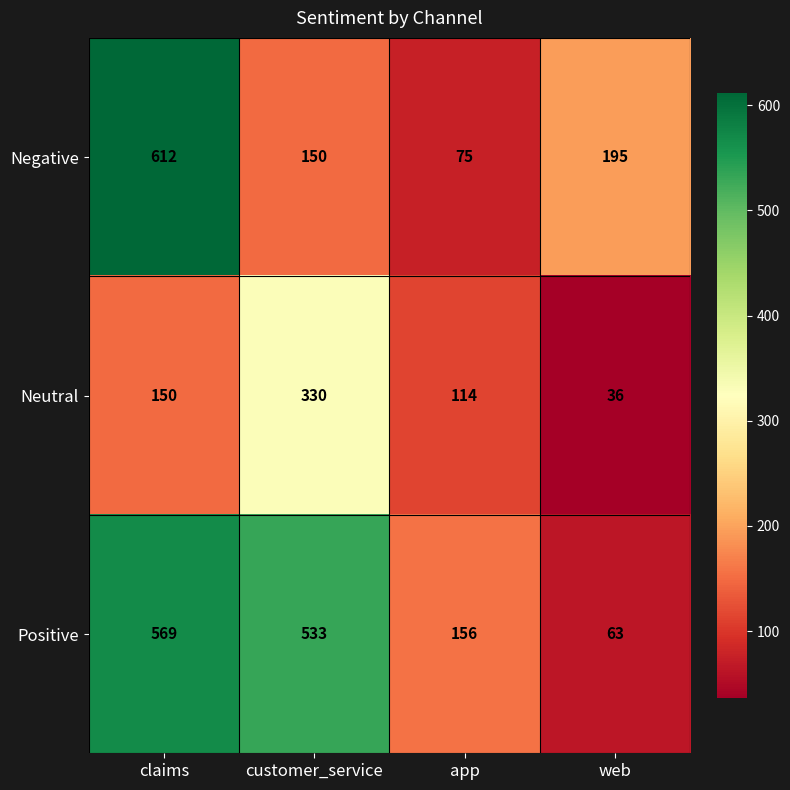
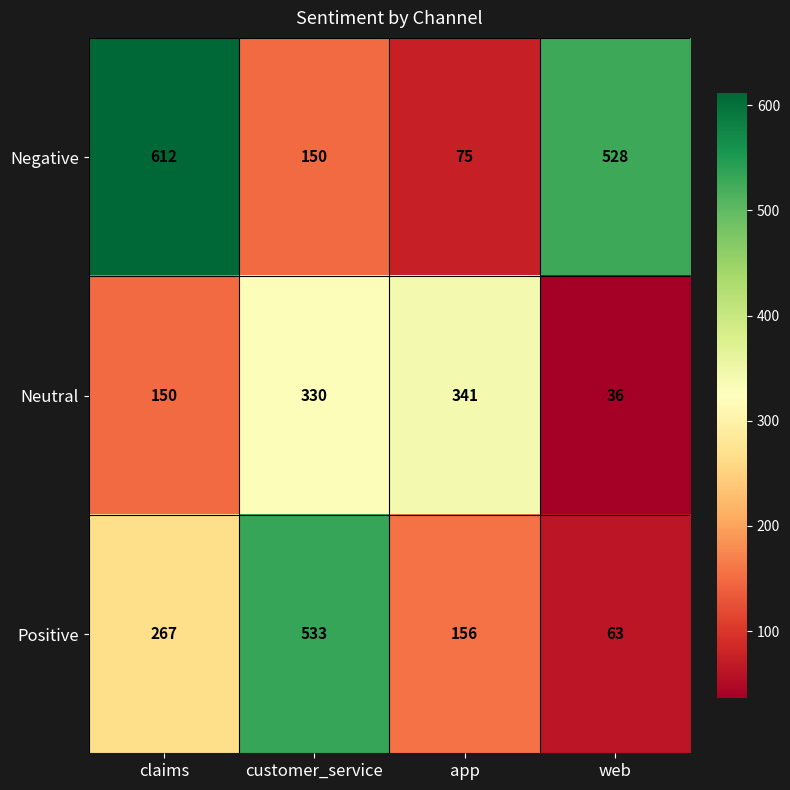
  {
    "Negative": {
      "claims": 612,
      "customer_service": 150,
      "app": 75,
-     "web": 195
+     "web": 528
    },
    "Neutral": {
      "claims": 150,
      "customer_service": 330,
-     "app": 114,
+     "app": 341,
      "web": 36
    },
    "Positive": {
-     "claims": 569,
+     "claims": 267,
      "customer_service": 533,
      "app": 156,
      "web": 63
    }
  }
